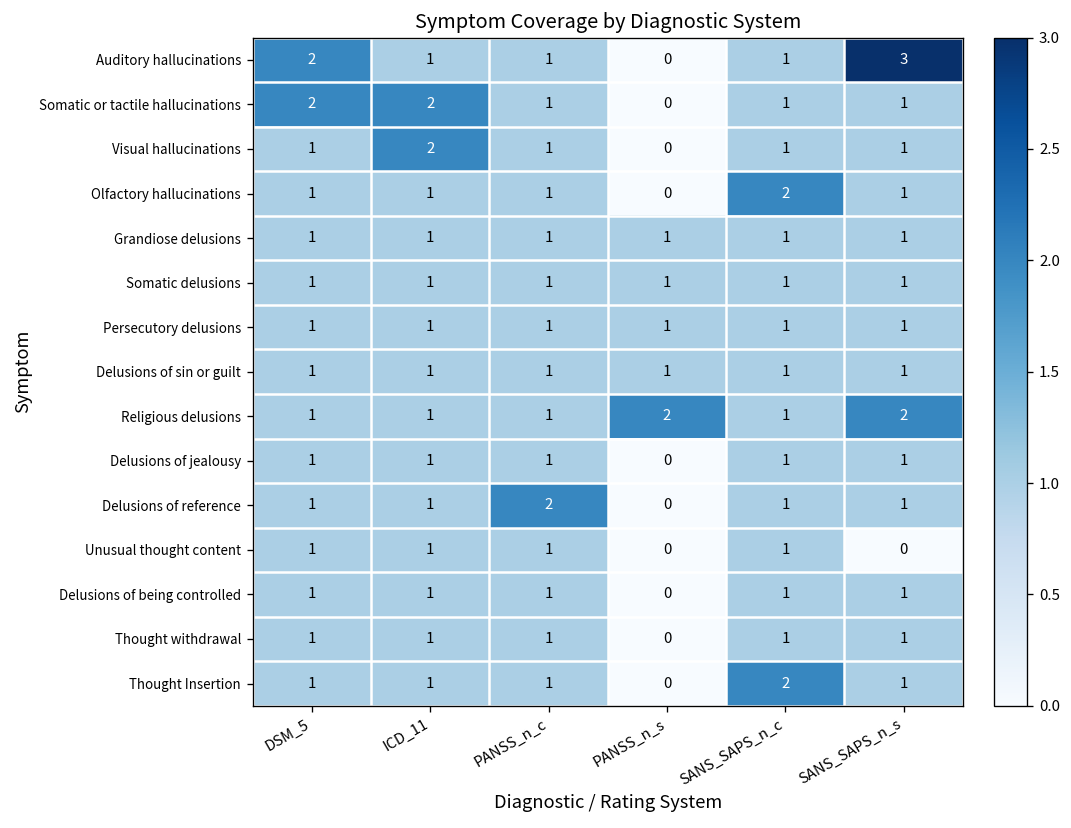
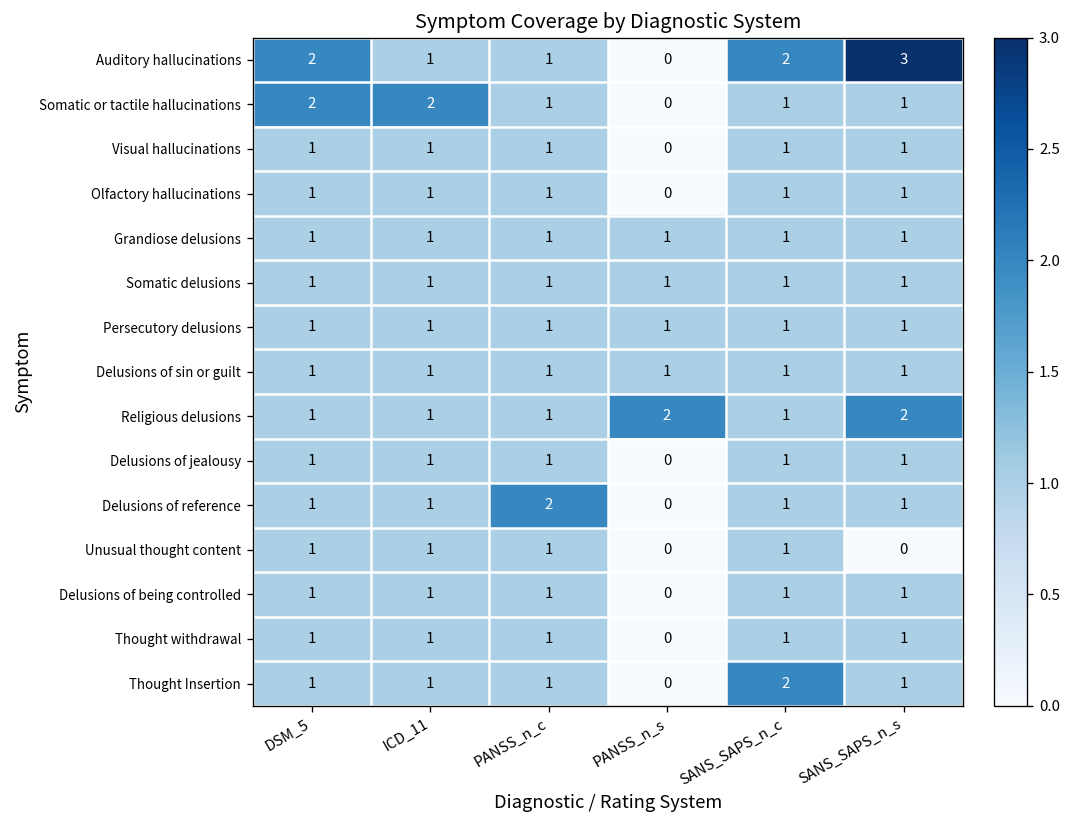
  {
    "Auditory hallucinations": {
      "DSM_5": 2,
      "ICD_11": 1,
      "PANSS_n_c": 1,
      "PANSS_n_s": 0,
-     "SANS_SAPS_n_c": 1,
+     "SANS_SAPS_n_c": 2,
      "SANS_SAPS_n_s": 3
    },
    "Somatic or tactile hallucinations": {
      "DSM_5": 2,
      "ICD_11": 2,
      "PANSS_n_c": 1,
      "PANSS_n_s": 0,
      "SANS_SAPS_n_c": 1,
      "SANS_SAPS_n_s": 1
    },
    "Visual hallucinations": {
      "DSM_5": 1,
-     "ICD_11": 2,
+     "ICD_11": 1,
      "PANSS_n_c": 1,
      "PANSS_n_s": 0,
      "SANS_SAPS_n_c": 1,
      "SANS_SAPS_n_s": 1
    },
    "Olfactory hallucinations": {
      "DSM_5": 1,
      "ICD_11": 1,
      "PANSS_n_c": 1,
      "PANSS_n_s": 0,
-     "SANS_SAPS_n_c": 2,
+     "SANS_SAPS_n_c": 1,
      "SANS_SAPS_n_s": 1
    },
    "Grandiose delusions": {
      "DSM_5": 1,
      "ICD_11": 1,
      "PANSS_n_c": 1,
      "PANSS_n_s": 1,
      "SANS_SAPS_n_c": 1,
      "SANS_SAPS_n_s": 1
    },
    "Somatic delusions": {
      "DSM_5": 1,
      "ICD_11": 1,
      "PANSS_n_c": 1,
      "PANSS_n_s": 1,
      "SANS_SAPS_n_c": 1,
      "SANS_SAPS_n_s": 1
    },
    "Persecutory delusions": {
      "DSM_5": 1,
      "ICD_11": 1,
      "PANSS_n_c": 1,
      "PANSS_n_s": 1,
      "SANS_SAPS_n_c": 1,
      "SANS_SAPS_n_s": 1
    },
    "Delusions of sin or guilt": {
      "DSM_5": 1,
      "ICD_11": 1,
      "PANSS_n_c": 1,
      "PANSS_n_s": 1,
      "SANS_SAPS_n_c": 1,
      "SANS_SAPS_n_s": 1
    },
    "Religious delusions": {
      "DSM_5": 1,
      "ICD_11": 1,
      "PANSS_n_c": 1,
      "PANSS_n_s": 2,
      "SANS_SAPS_n_c": 1,
      "SANS_SAPS_n_s": 2
    },
    "Delusions of jealousy": {
      "DSM_5": 1,
      "ICD_11": 1,
      "PANSS_n_c": 1,
      "PANSS_n_s": 0,
      "SANS_SAPS_n_c": 1,
      "SANS_SAPS_n_s": 1
    },
    "Delusions of reference": {
      "DSM_5": 1,
      "ICD_11": 1,
      "PANSS_n_c": 2,
      "PANSS_n_s": 0,
      "SANS_SAPS_n_c": 1,
      "SANS_SAPS_n_s": 1
    },
    "Unusual thought content": {
      "DSM_5": 1,
      "ICD_11": 1,
      "PANSS_n_c": 1,
      "PANSS_n_s": 0,
      "SANS_SAPS_n_c": 1,
      "SANS_SAPS_n_s": 0
    },
    "Delusions of being controlled": {
      "DSM_5": 1,
      "ICD_11": 1,
      "PANSS_n_c": 1,
      "PANSS_n_s": 0,
      "SANS_SAPS_n_c": 1,
      "SANS_SAPS_n_s": 1
    },
    "Thought withdrawal": {
      "DSM_5": 1,
      "ICD_11": 1,
      "PANSS_n_c": 1,
      "PANSS_n_s": 0,
      "SANS_SAPS_n_c": 1,
      "SANS_SAPS_n_s": 1
    },
    "Thought Insertion": {
      "DSM_5": 1,
      "ICD_11": 1,
      "PANSS_n_c": 1,
      "PANSS_n_s": 0,
      "SANS_SAPS_n_c": 2,
      "SANS_SAPS_n_s": 1
    }
  }
